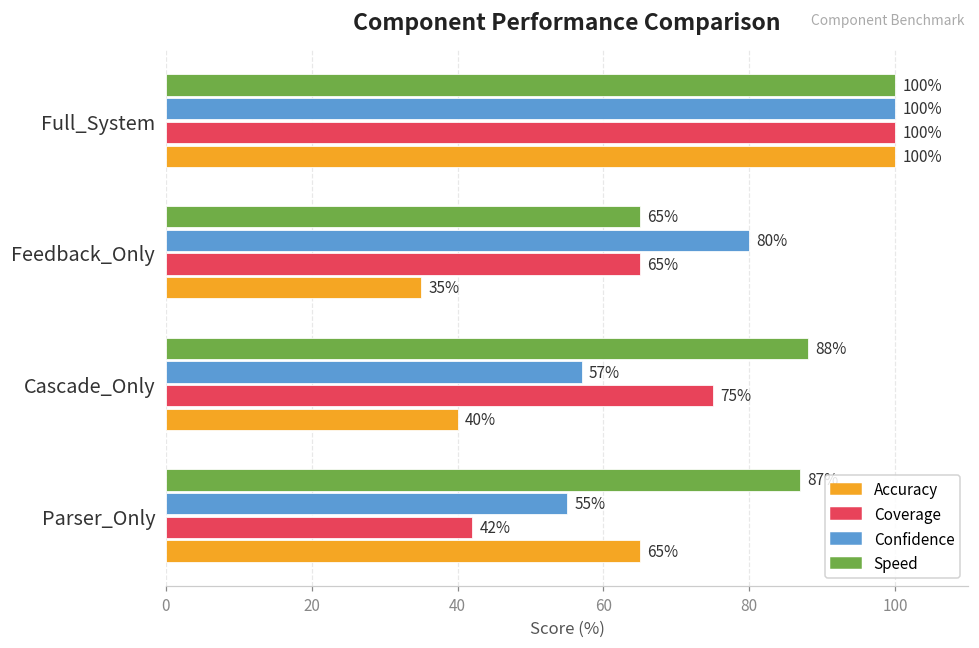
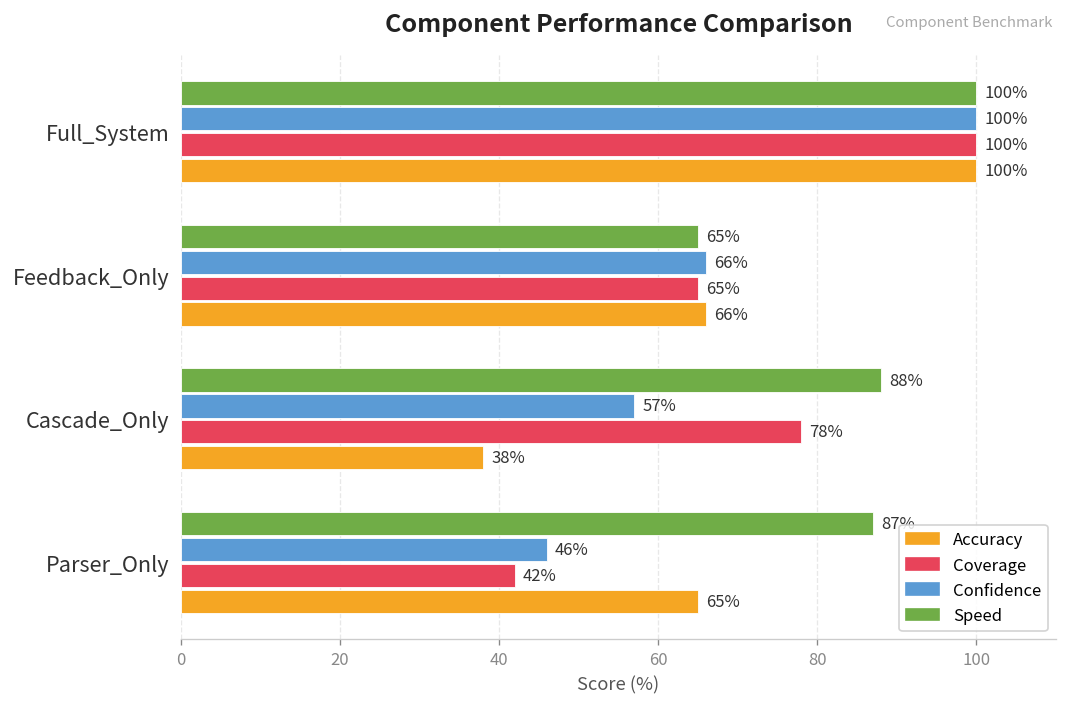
  {
    "Accuracy": {
      "Full_System": "100%",
-     "Feedback_Only": "35%",
-     "Cascade_Only": "40%",
+     "Feedback_Only": "66%",
+     "Cascade_Only": "38%",
      "Parser_Only": "65%"
    },
    "Coverage": {
      "Full_System": "100%",
      "Feedback_Only": "65%",
-     "Cascade_Only": "75%",
+     "Cascade_Only": "78%",
      "Parser_Only": "42%"
    },
    "Confidence": {
      "Full_System": "100%",
-     "Feedback_Only": "80%",
+     "Feedback_Only": "66%",
      "Cascade_Only": "57%",
-     "Parser_Only": "55%"
+     "Parser_Only": "46%"
    },
    "Speed": {
      "Full_System": "100%",
      "Feedback_Only": "65%",
      "Cascade_Only": "88%"
    }
  }
